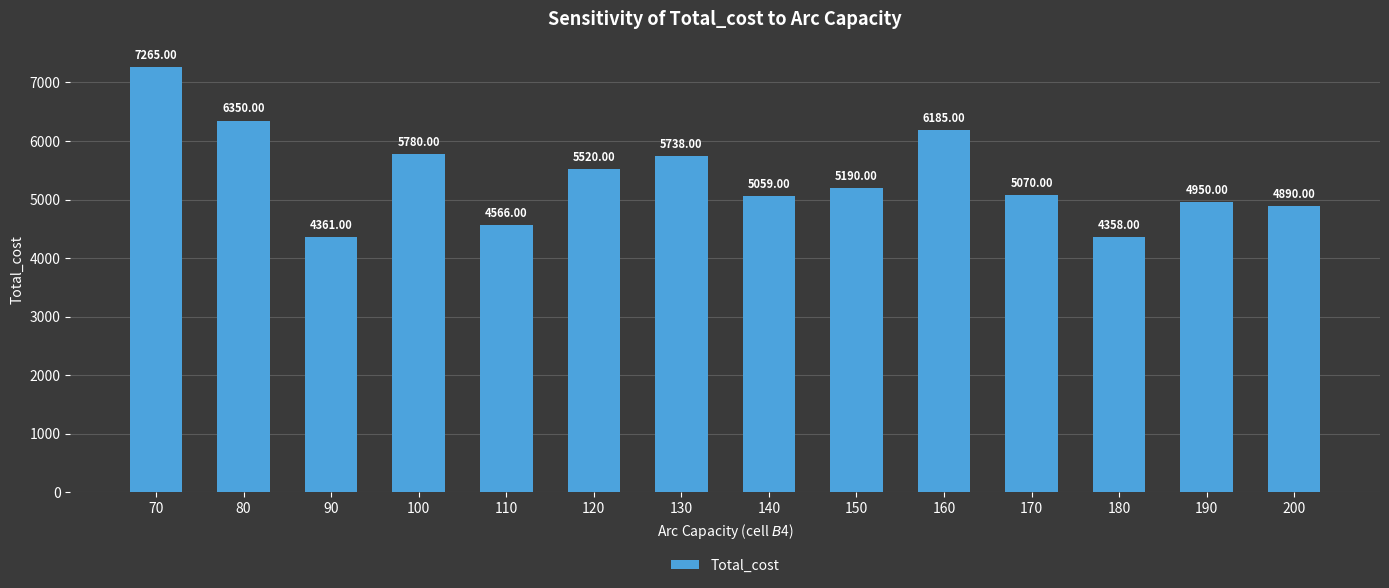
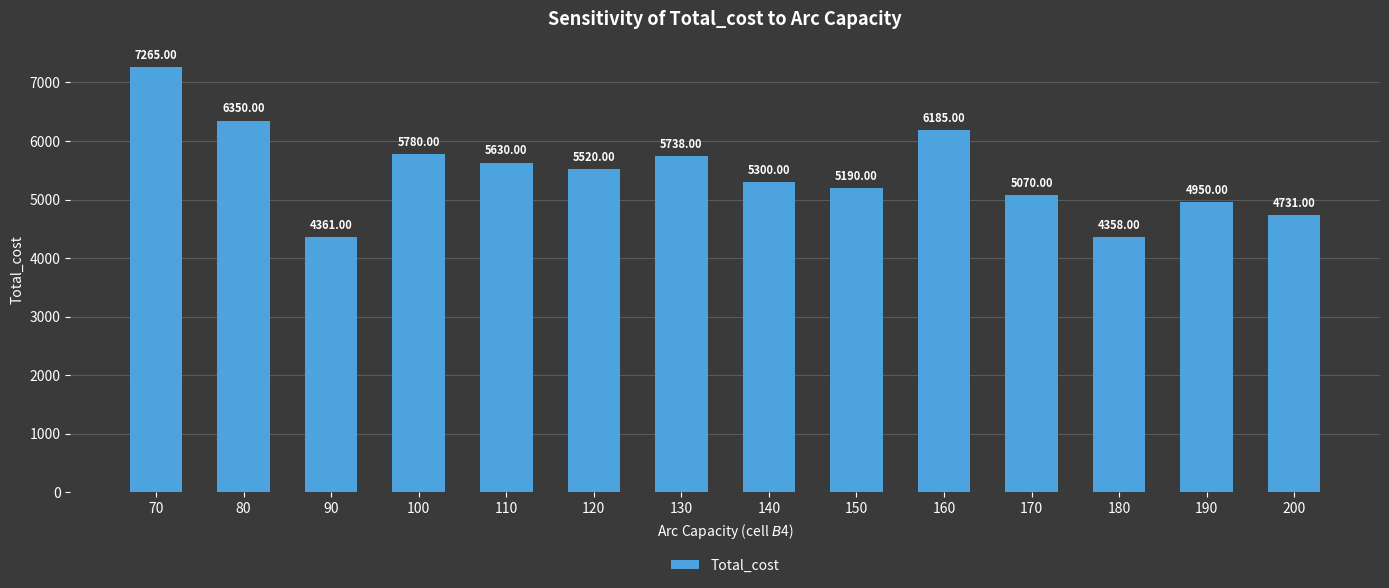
  {
    "70": 7265.00,
    "80": 6350.00,
    "90": 4361.00,
    "100": 5780.00,
-   "110": 4566.00,
+   "110": 5630.00,
    "120": 5520.00,
    "130": 5738.00,
-   "140": 5059.00,
+   "140": 5300.00,
    "150": 5190.00,
    "160": 6185.00,
    "170": 5070.00,
    "180": 4358.00,
    "190": 4950.00,
-   "200": 4890.00
+   "200": 4731.00
  }
